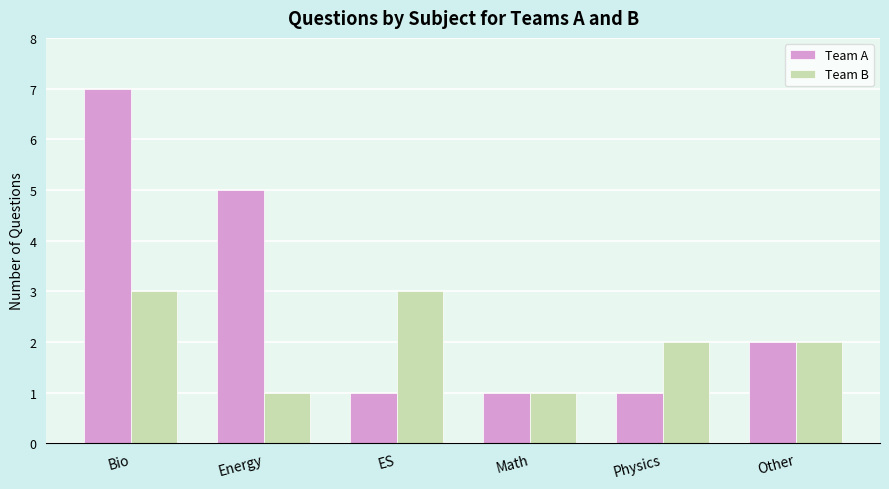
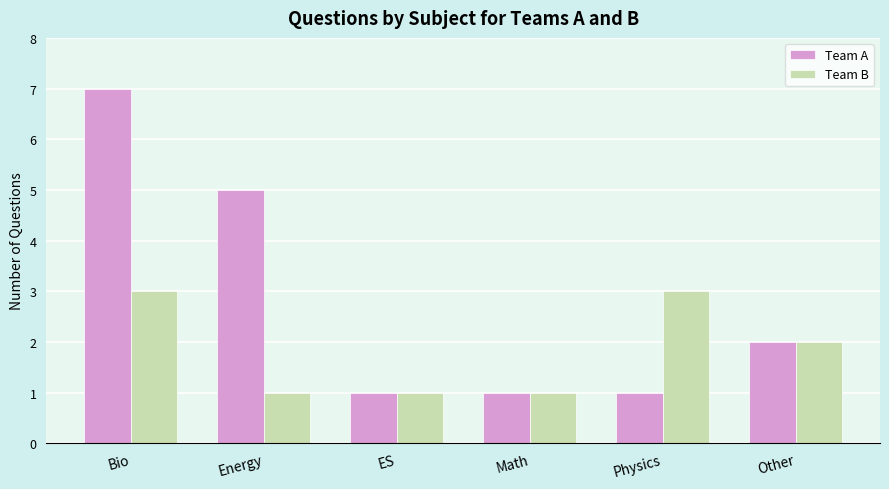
  {
    "Team A": {
      "Bio": 7,
      "Energy": 5,
      "ES": 1,
      "Math": 1,
      "Physics": 1,
      "Other": 2
    },
    "Team B": {
      "Bio": 3,
      "Energy": 1,
-     "ES": 3,
+     "ES": 1,
      "Math": 1,
-     "Physics": 2,
+     "Physics": 3,
      "Other": 2
    }
  }
